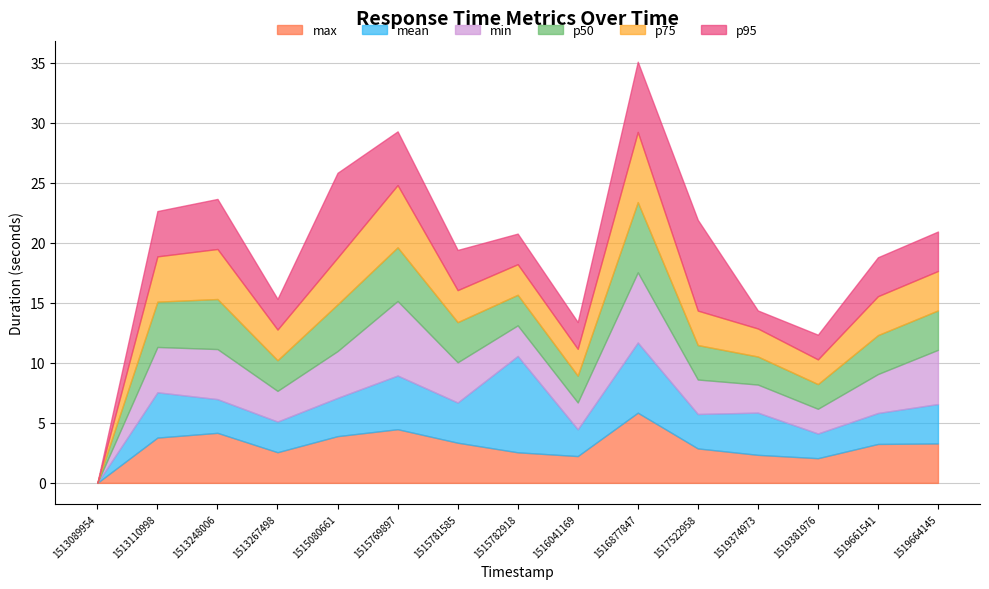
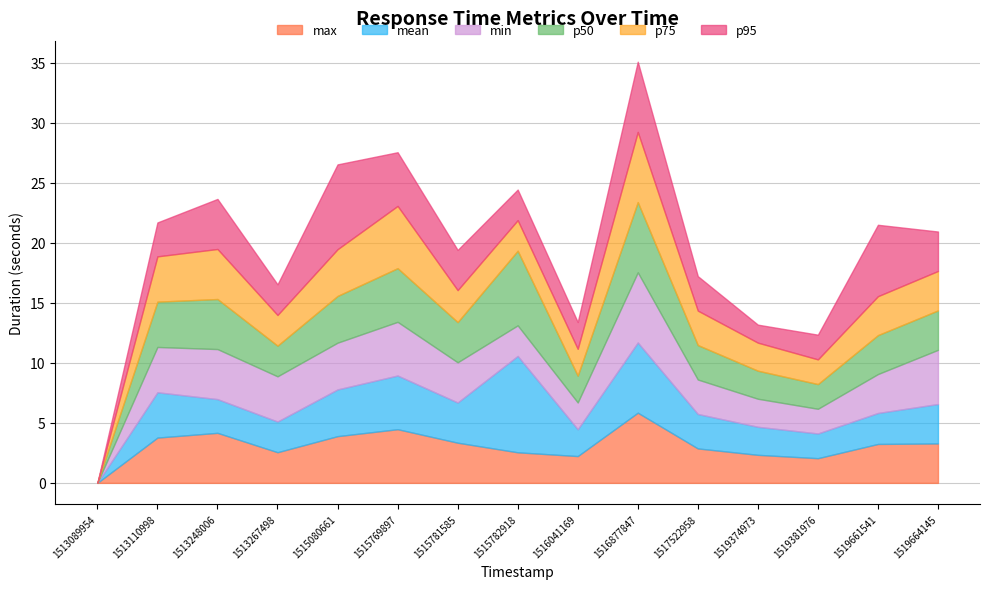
  {
    "max": {
      "1513110998": 3.8,
      "1513248006": 4.2,
      "1513267498": 2.6,
      "1515080661": 3.9,
      "1515769897": 4.5,
      "1515781585": 3.3,
      "1515782918": 2.5,
      "1516041169": 2.2,
      "1516877847": 5.8,
      "1517522958": 2.9,
      "1519374973": 2.3,
      "1519381976": 2.1,
      "1519661541": 3.2,
      "1519664145": 3.3
    },
    "mean": {
      "1513110998": 3.8,
      "1513248006": 2.8,
      "1513267498": 2.6,
-     "1515080661": 3.2,
+     "1515080661": 3.9,
      "1515769897": 4.5,
      "1515781585": 3.3,
      "1515782918": 8.0,
      "1516041169": 2.2,
      "1516877847": 5.8,
      "1517522958": 2.9,
-     "1519374973": 3.5,
+     "1519374973": 2.3,
      "1519381976": 2.1,
      "1519661541": 2.6,
      "1519664145": 3.3
    },
    "min": {
      "1513110998": 3.8,
      "1513248006": 4.2,
-     "1513267498": 2.6,
+     "1513267498": 3.8,
      "1515080661": 3.9,
-     "1515769897": 6.2,
+     "1515769897": 4.5,
      "1515781585": 3.3,
      "1515782918": 2.5,
      "1516041169": 2.2,
      "1516877847": 5.8,
      "1517522958": 2.9,
      "1519374973": 2.3,
      "1519381976": 2.1,
      "1519661541": 3.2,
      "1519664145": 4.5
    },
    "p50": {
      "1513110998": 3.8,
      "1513248006": 4.2,
      "1513267498": 2.6,
      "1515080661": 3.9,
      "1515769897": 4.5,
      "1515781585": 3.3,
-     "1515782918": 2.5,
+     "1515782918": 6.2,
      "1516041169": 2.2,
      "1516877847": 5.8,
      "1517522958": 2.9,
      "1519374973": 2.3,
      "1519381976": 2.1,
      "1519661541": 3.2,
      "1519664145": 3.3
    },
    "p75": {
      "1513110998": 3.8,
      "1513248006": 4.2,
      "1513267498": 2.6,
      "1515080661": 3.9,
      "1515769897": 5.2,
      "1515781585": 2.7,
      "1515782918": 2.5,
      "1516041169": 2.2,
      "1516877847": 5.8,
      "1517522958": 2.9,
      "1519374973": 2.3,
      "1519381976": 2.1,
      "1519661541": 3.2,
      "1519664145": 3.3
    },
    "p95": {
-     "1513110998": 3.8,
+     "1513110998": 2.8,
      "1513248006": 4.2,
      "1513267498": 2.6,
      "1515080661": 7.1,
      "1515769897": 4.5,
      "1515781585": 3.3,
      "1515782918": 2.5,
      "1516041169": 2.2,
      "1516877847": 5.8,
-     "1517522958": 7.6,
+     "1517522958": 2.9,
      "1519374973": 1.5,
      "1519381976": 2.1,
-     "1519661541": 3.2,
+     "1519661541": 6.0,
      "1519664145": 3.3
    }
  }
